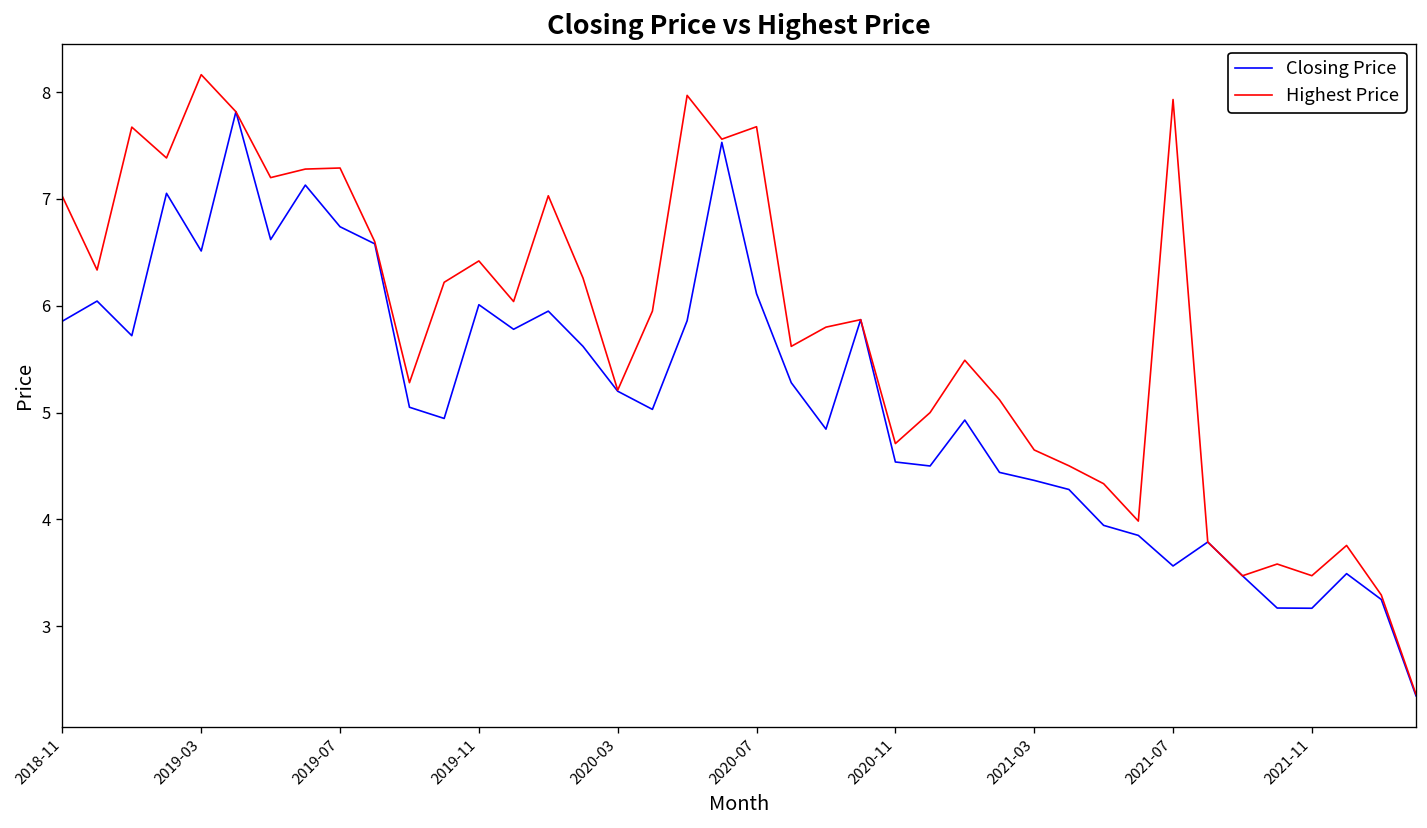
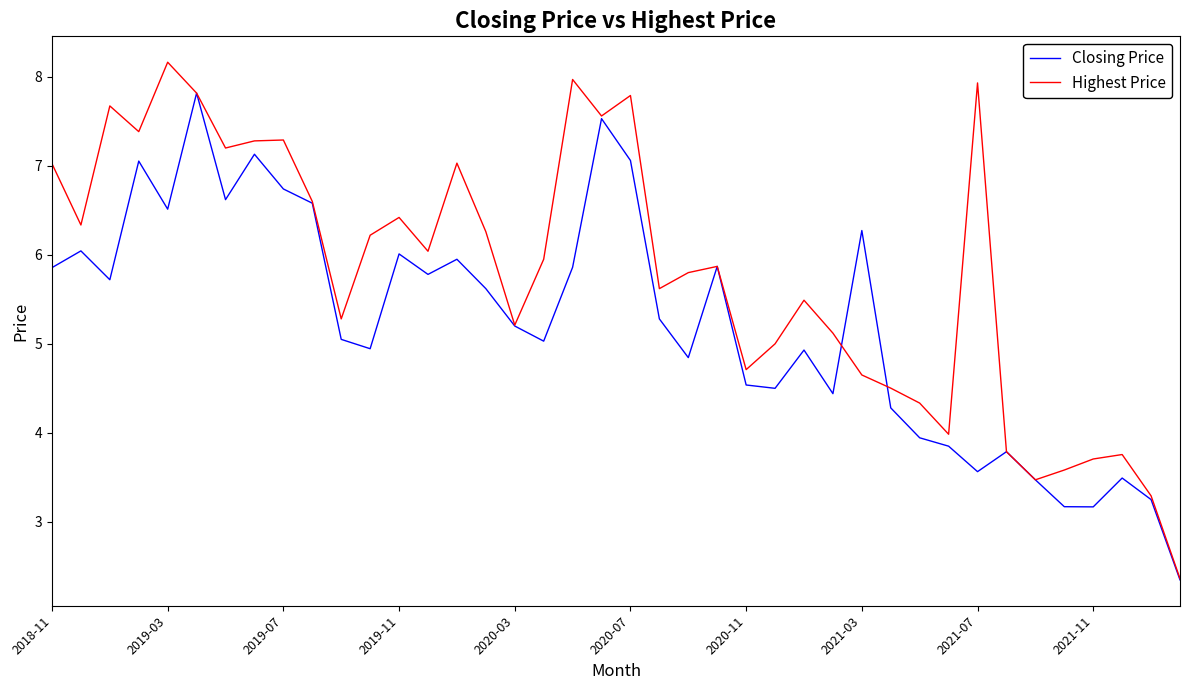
  {
    "Closing Price": {
      "2018-11": 5.9,
      "2019-03": 6.5,
      "2019-07": 6.7,
      "2019-11": 6.0,
-     "2020-07": 6.1,
+     "2020-07": 7.1,
      "2020-11": 4.5,
-     "2021-03": 4.4,
+     "2021-03": 6.3,
      "2021-07": 3.6,
      "2021-11": 3.2
    },
    "Highest Price": {
      "2018-11": 7.0,
      "2019-03": 8.2,
      "2019-07": 7.3,
      "2019-11": 6.4,
-     "2020-07": 7.7,
+     "2020-07": 7.8,
      "2020-11": 4.7,
      "2021-03": 4.7,
      "2021-07": 7.9,
-     "2021-11": 3.5
+     "2021-11": 3.7
    }
  }
